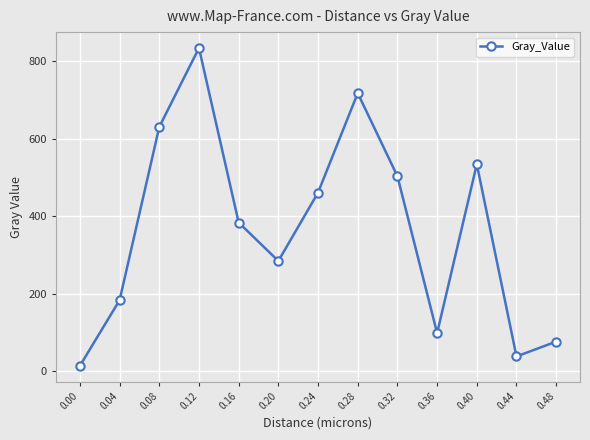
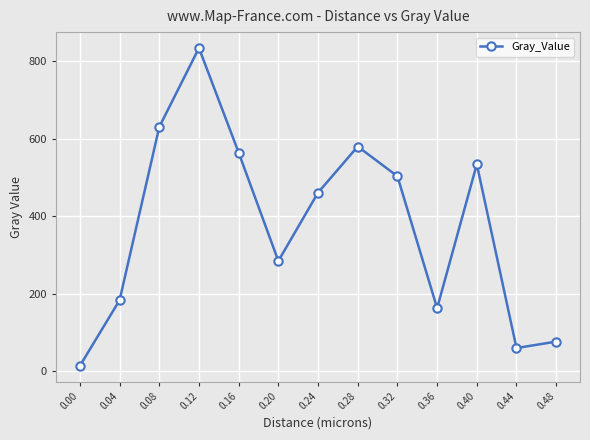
  {
    "0.00": 10,
    "0.04": 180,
    "0.08": 630,
    "0.12": 830,
-   "0.16": 380,
+   "0.16": 560,
    "0.20": 280,
    "0.24": 460,
-   "0.28": 720,
+   "0.28": 580,
    "0.32": 500,
-   "0.36": 100,
+   "0.36": 160,
    "0.40": 530,
-   "0.44": 40,
+   "0.44": 60,
    "0.48": 80
  }
